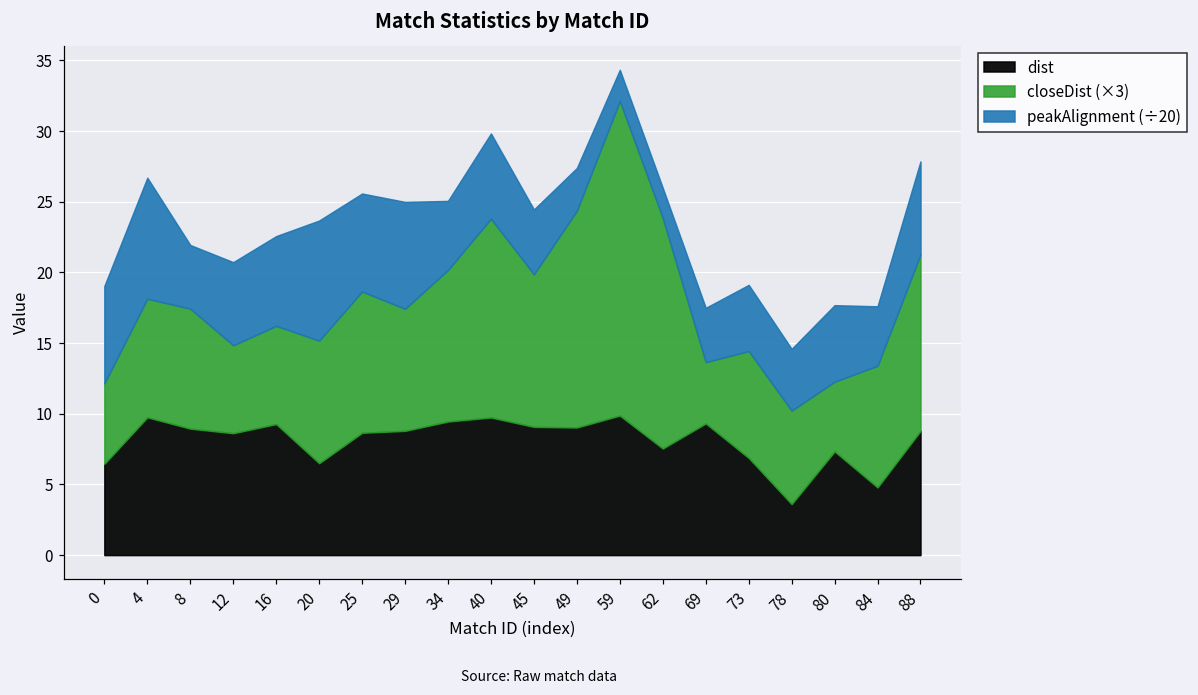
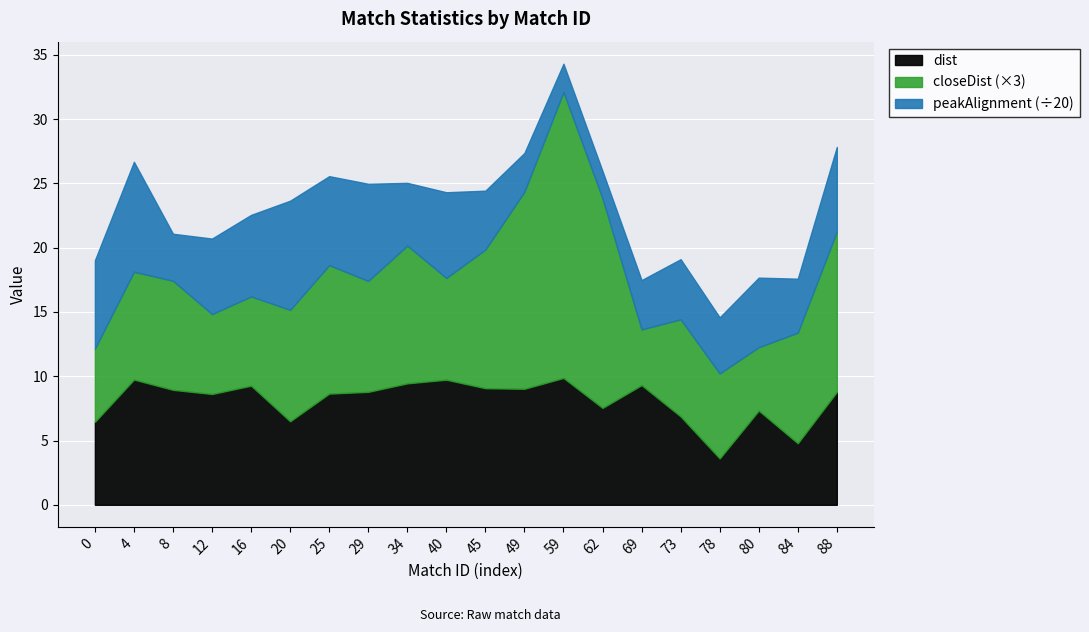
  {
    "dist": {
      "0": 6.5,
      "4": 9.7,
      "8": 8.9,
      "12": 8.6,
      "16": 9.3,
      "20": 6.5,
      "25": 8.7,
      "29": 8.8,
      "34": 9.4,
      "40": 9.7,
      "45": 9.1,
      "49": 9.0,
      "59": 9.9,
      "62": 7.5,
      "69": 9.3,
      "73": 6.9,
      "78": 3.6,
      "80": 7.3,
      "84": 4.8,
      "88": 8.8
    },
    "closeDist (×3)": {
      "0": 5.7,
      "4": 8.4,
      "8": 8.5,
      "12": 6.2,
      "16": 6.9,
      "20": 8.7,
      "25": 10.0,
      "29": 8.6,
      "34": 10.7,
-     "40": 14.1,
+     "40": 7.9,
      "45": 10.8,
      "49": 15.3,
      "59": 22.2,
      "62": 16.3,
      "69": 4.3,
      "73": 7.6,
      "78": 6.6,
      "80": 4.9,
      "84": 8.6,
      "88": 12.5
    },
    "peakAlignment (÷20)": {
      "0": 6.9,
      "4": 8.6,
-     "8": 4.5,
+     "8": 3.7,
      "12": 5.9,
      "16": 6.3,
      "20": 8.5,
      "25": 6.9,
      "29": 7.6,
      "34": 4.9,
-     "40": 6.0,
+     "40": 6.7,
      "45": 4.6,
      "49": 3.0,
      "59": 2.2,
      "62": 2.1,
      "69": 3.8,
      "73": 4.7,
      "78": 4.4,
      "80": 5.4,
      "84": 4.2,
      "88": 6.6
    }
  }
